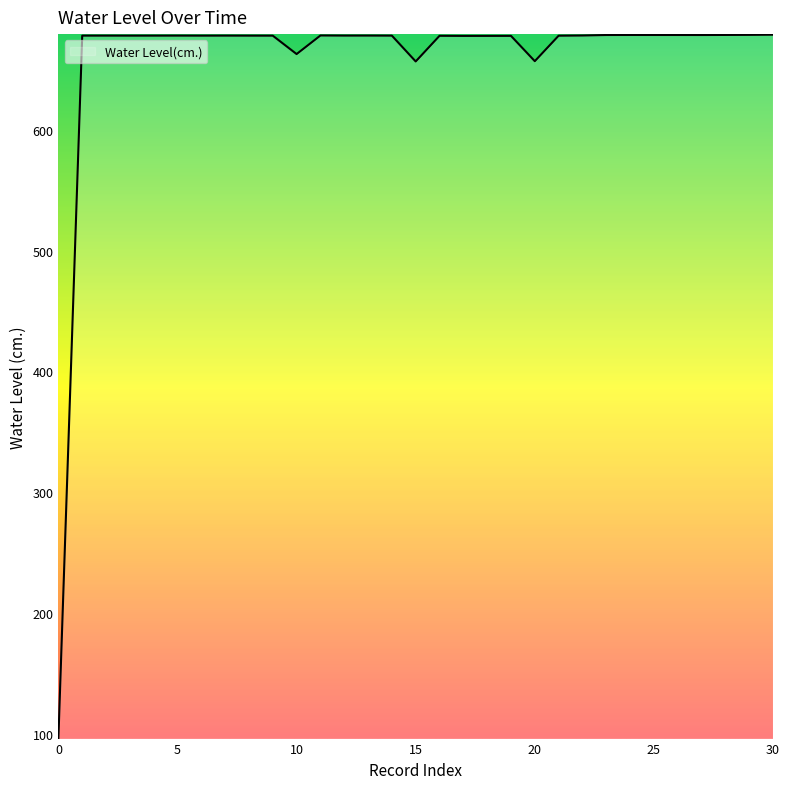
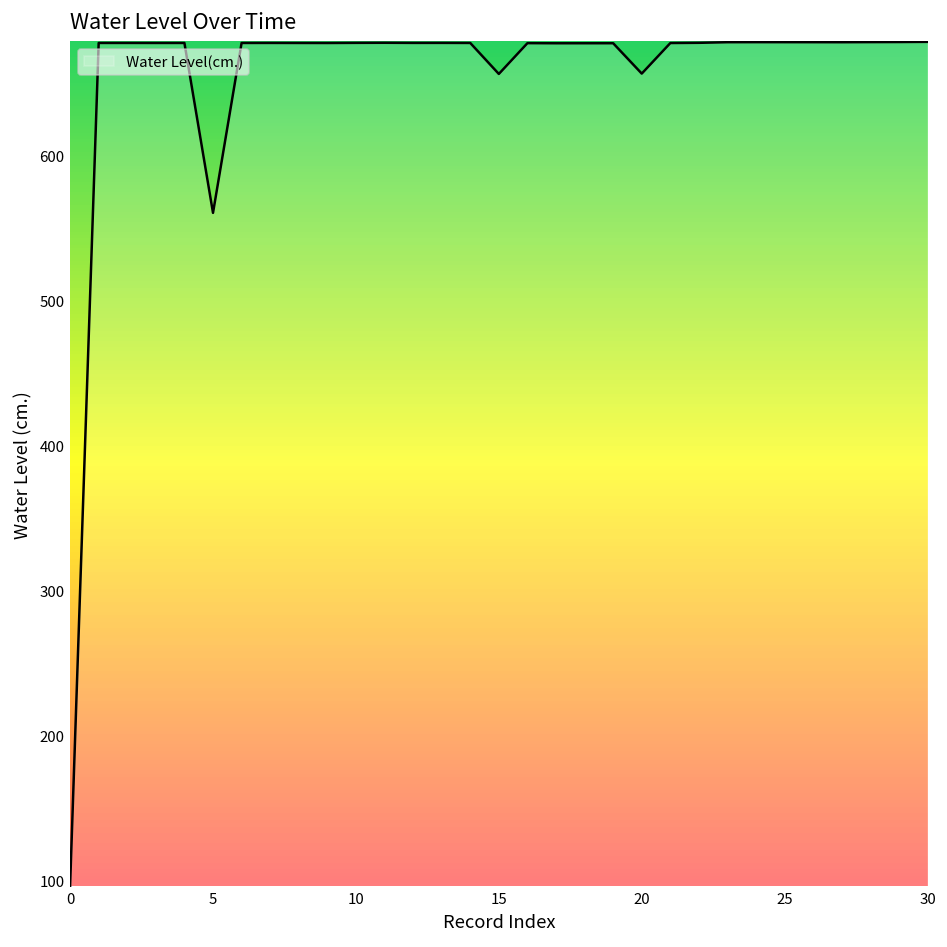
  {
    "0": 97,
-   "5": 678,
-   "10": 663,
+   "5": 561,
+   "10": 678,
    "15": 656,
    "20": 657,
    "25": 678,
    "30": 679
  }
